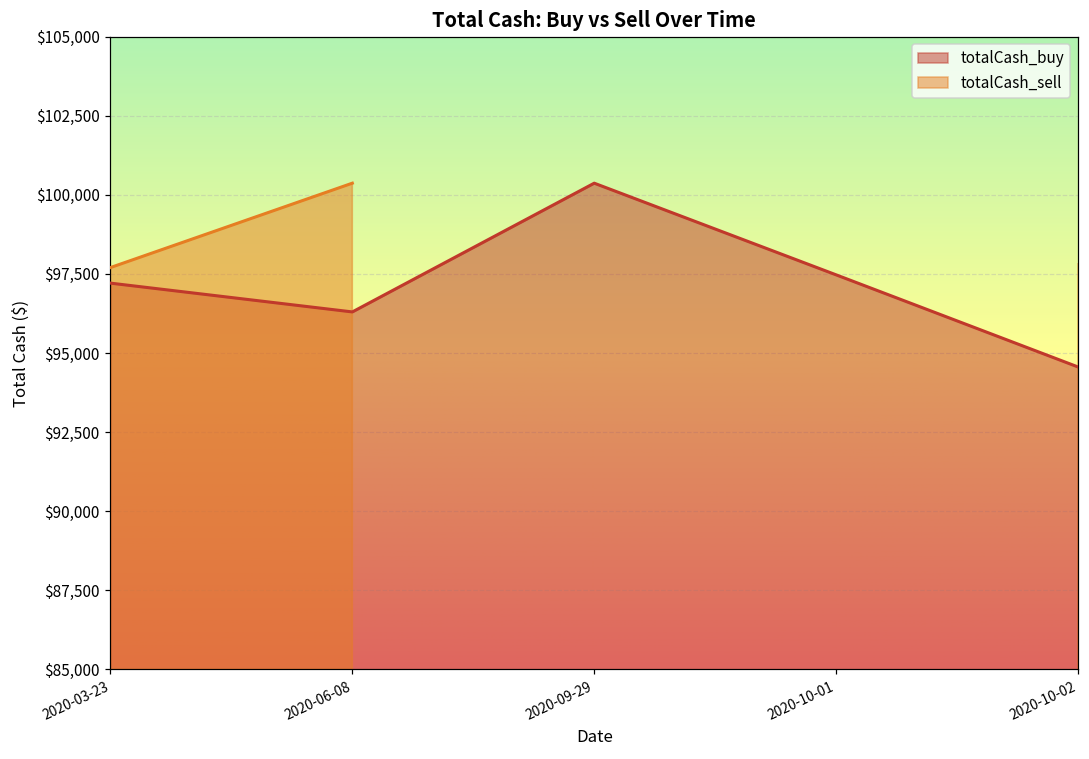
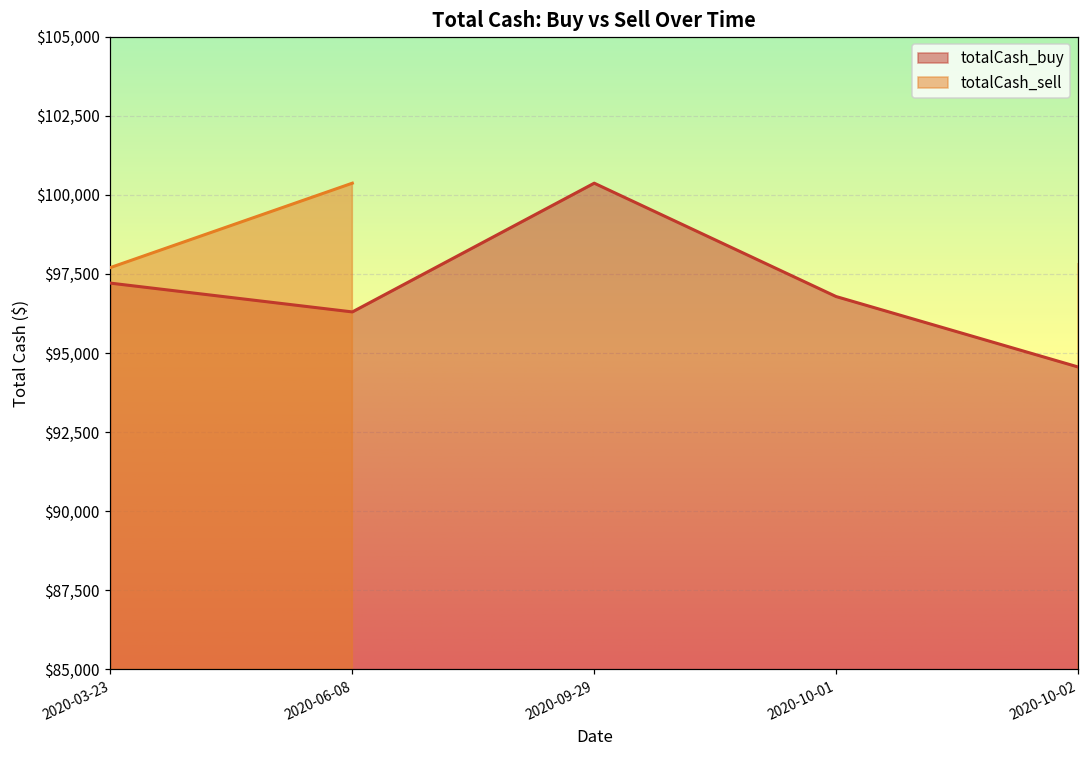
  {
    "totalCash_buy": {
      "2020-03-23": "$97,200",
      "2020-06-08": "$96,300",
      "2020-09-29": "$100,400",
-     "2020-10-01": "$97,500",
+     "2020-10-01": "$96,800",
      "2020-10-02": "$94,600"
    }
  }
